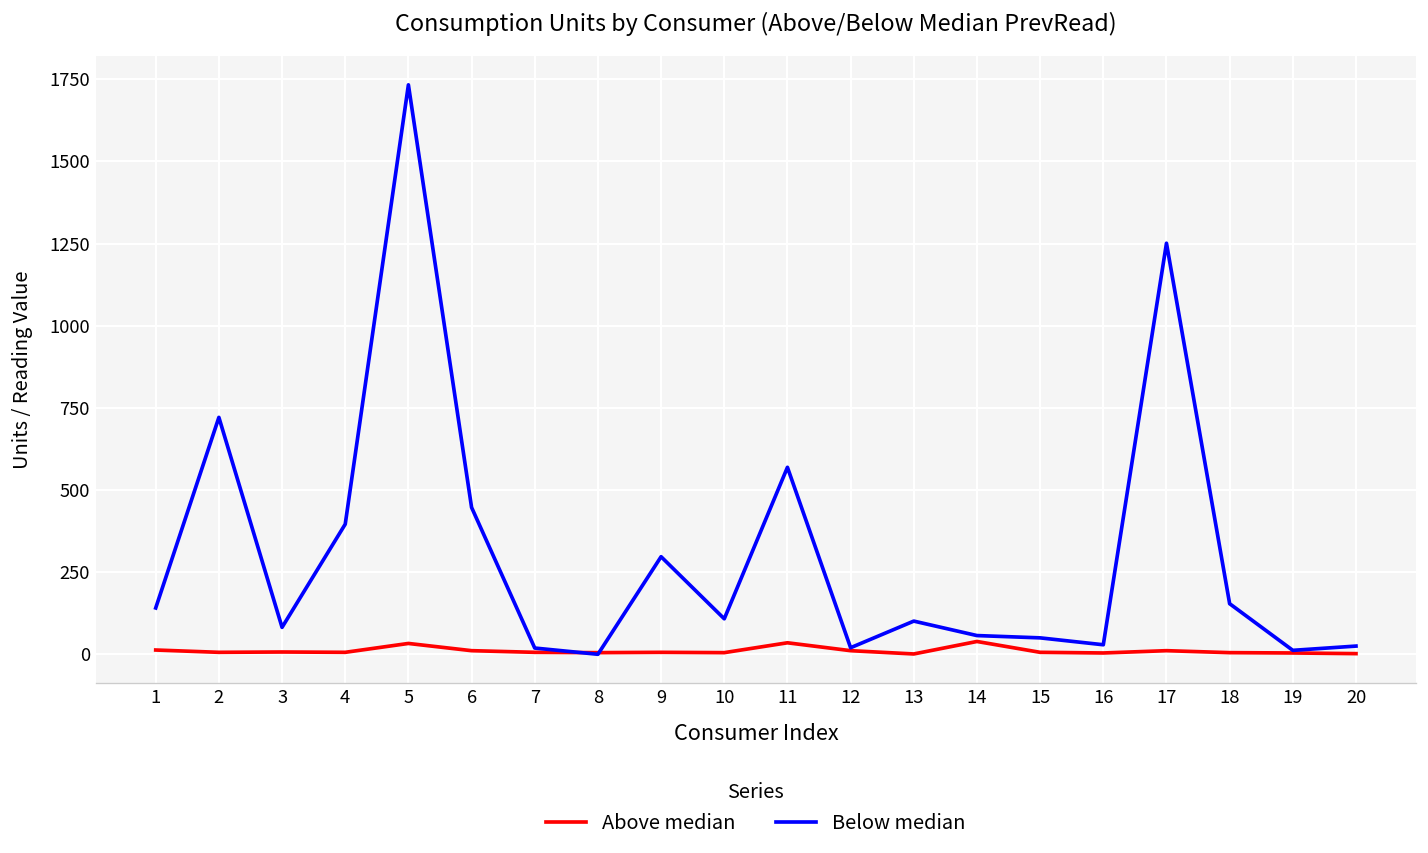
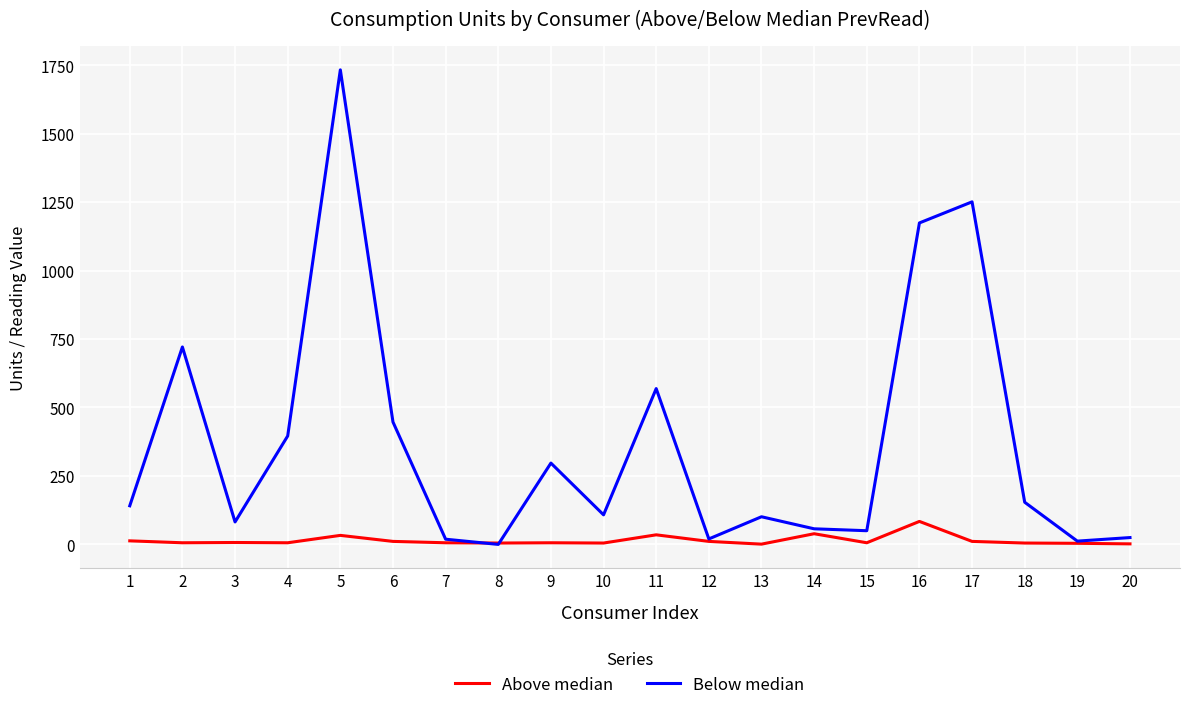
  {
    "Above median": {
      "1": 10,
      "2": 10,
      "3": 10,
      "4": 10,
      "5": 30,
      "6": 10,
      "7": 10,
      "9": 10,
      "10": 10,
      "11": 40,
      "13": 0,
      "14": 40,
      "15": 10,
-     "16": 0,
+     "16": 80,
      "17": 10,
      "18": 10,
      "20": 0
    },
    "Below median": {
      "1": 140,
      "2": 720,
      "3": 80,
      "4": 400,
      "5": 1730,
      "6": 450,
      "7": 20,
      "9": 300,
      "10": 110,
      "11": 570,
      "13": 100,
      "14": 60,
      "15": 50,
-     "16": 30,
+     "16": 1170,
      "17": 1250,
      "18": 150,
      "20": 30
    }
  }
